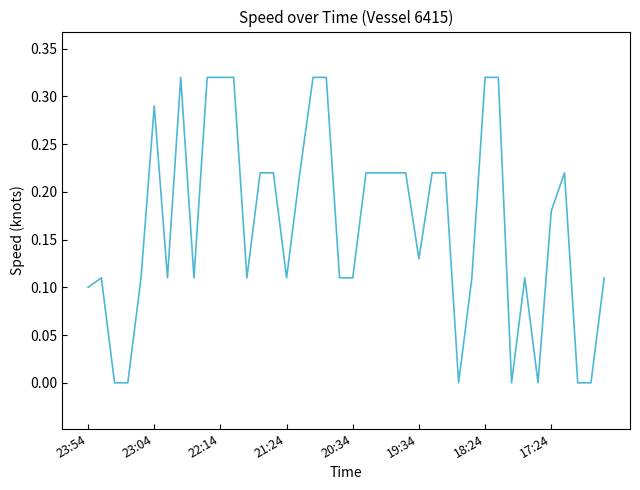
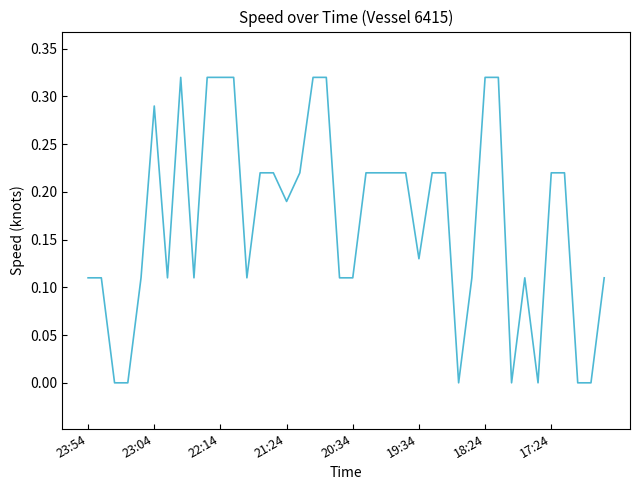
  {
-   "23:54": 0.10,
+   "23:54": 0.11,
    "23:04": 0.29,
    "22:14": 0.32,
-   "21:24": 0.11,
+   "21:24": 0.19,
    "20:34": 0.11,
    "19:34": 0.13,
    "18:24": 0.32,
-   "17:24": 0.18
+   "17:24": 0.22
  }
